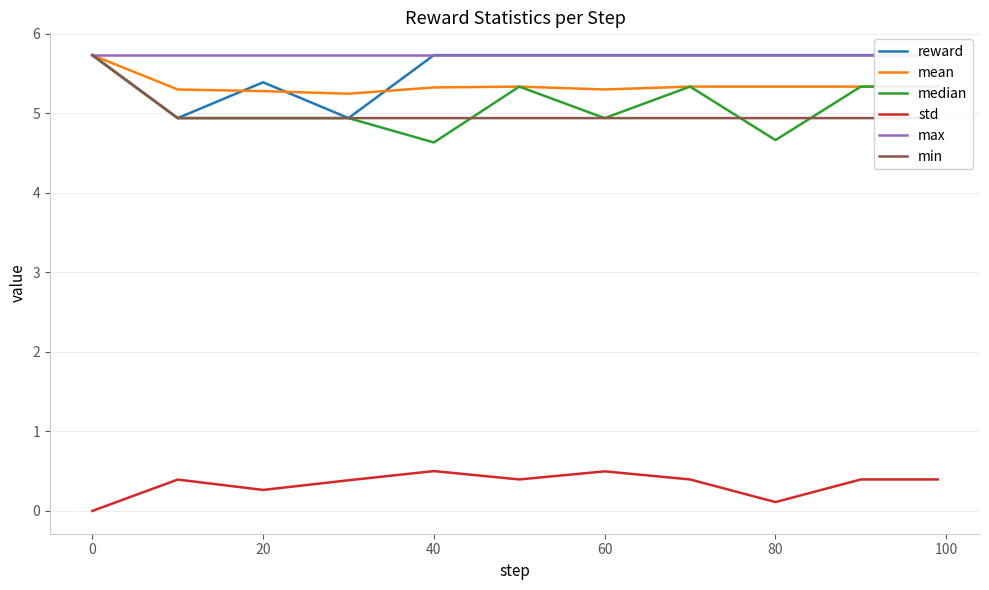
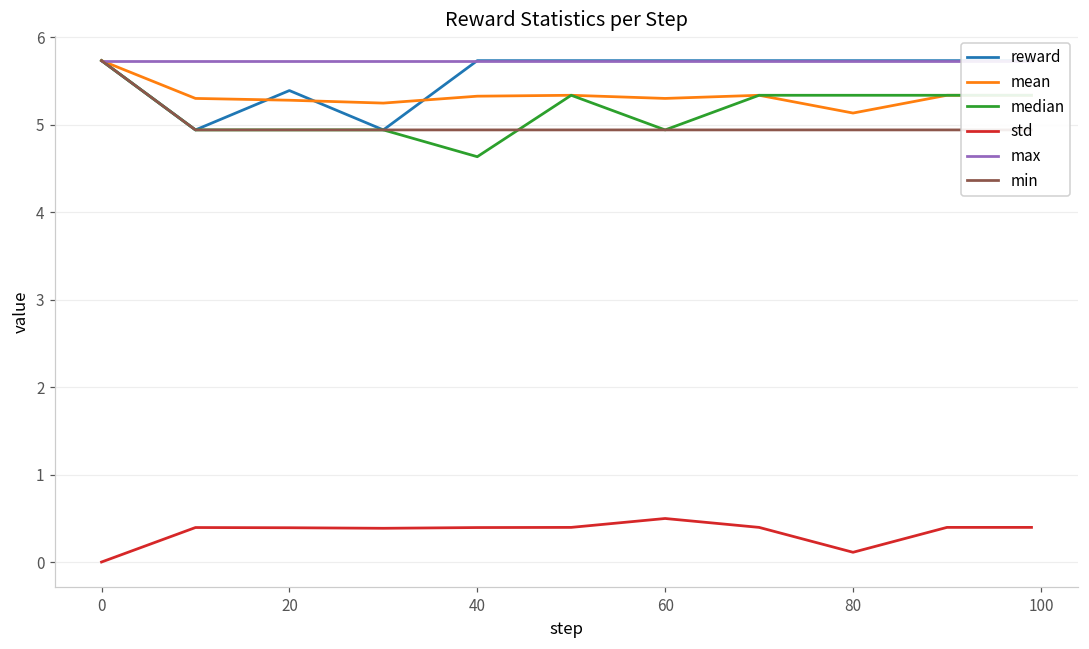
  {
    "reward": {
      "20": 5.4
    },
    "mean": {
      "20": 5.3,
      "40": 5.3,
      "60": 5.3,
-     "80": 5.3
+     "80": 5.1
    },
    "median": {
      "40": 4.6,
-     "80": 4.7
+     "80": 5.3
    },
    "std": {
      "0": 0.0,
-     "20": 0.3,
-     "40": 0.5,
+     "20": 0.4,
+     "40": 0.4,
      "60": 0.5,
      "80": 0.1
    },
    "max": {
      "20": 5.7
    },
    "min": {
      "40": 4.9,
      "80": 4.9
    }
  }
